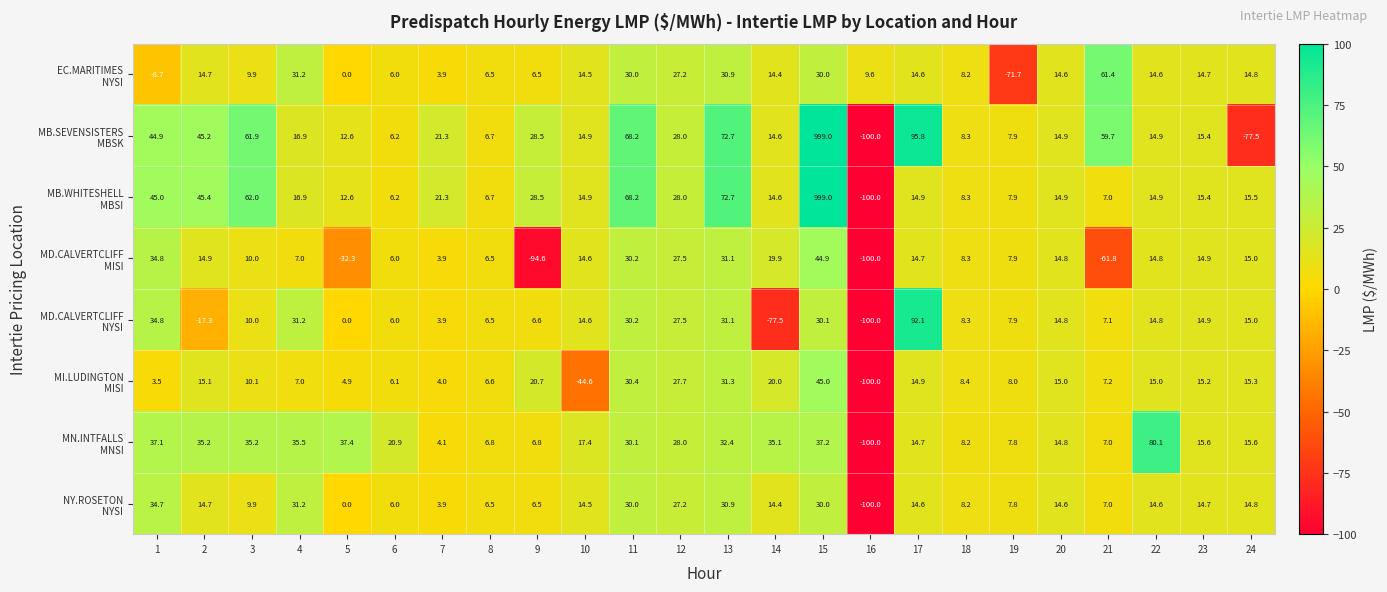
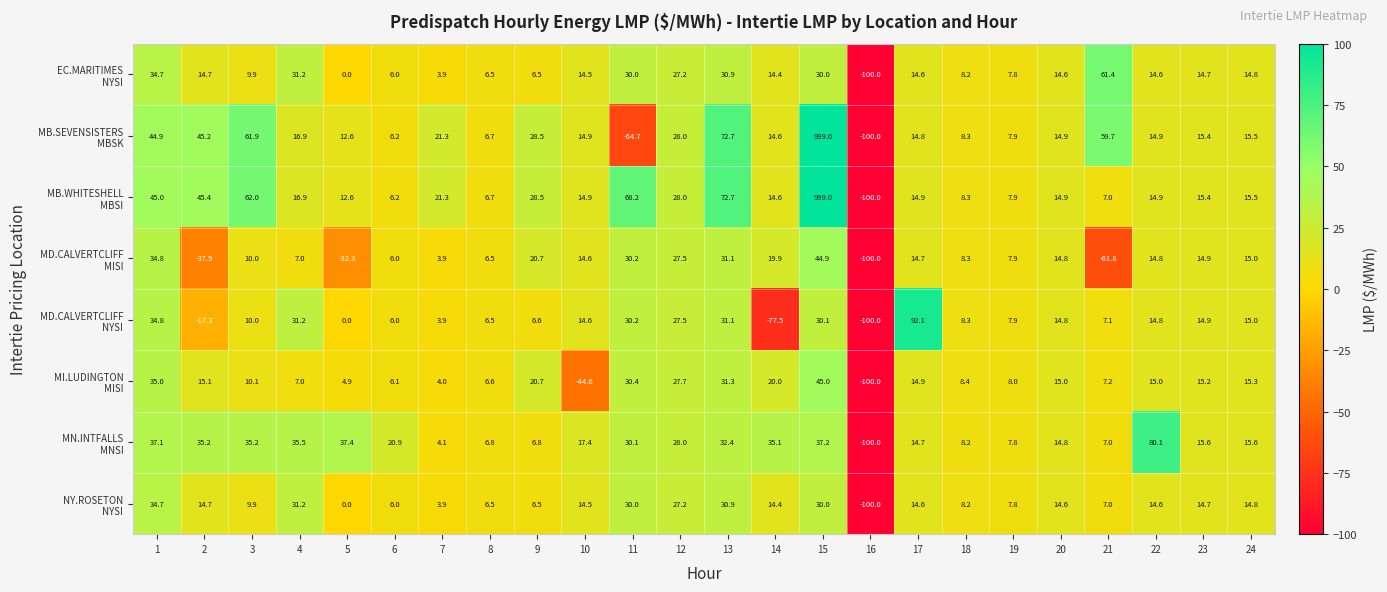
  {
    "EC.MARITIMES NYSI": {
-     "1": -8.7,
+     "1": 34.7,
      "2": 14.7,
      "3": 9.9,
      "4": 31.2,
      "5": 0.0,
      "6": 6.0,
      "7": 3.9,
      "8": 6.5,
      "9": 6.5,
      "10": 14.5,
      "11": 30.0,
      "12": 27.2,
      "13": 30.9,
      "14": 14.4,
      "15": 30.0,
-     "16": 9.6,
+     "16": -100.0,
      "17": 14.6,
      "18": 8.2,
-     "19": -71.7,
+     "19": 7.8,
      "20": 14.6,
      "21": 61.4,
      "22": 14.6,
      "23": 14.7,
      "24": 14.8
    },
    "MB.SEVENSISTERS MBSK": {
      "1": 44.9,
      "2": 45.2,
      "3": 61.9,
      "4": 16.9,
      "5": 12.6,
      "6": 6.2,
      "7": 21.3,
      "8": 6.7,
      "9": 28.5,
      "10": 14.9,
-     "11": 68.2,
+     "11": -64.7,
      "12": 28.0,
      "13": 72.7,
      "14": 14.6,
      "15": 999.0,
      "16": -100.0,
-     "17": 95.8,
+     "17": 14.8,
      "18": 8.3,
      "19": 7.9,
      "20": 14.9,
      "21": 59.7,
      "22": 14.9,
      "23": 15.4,
-     "24": -77.5
+     "24": 15.5
    },
    "MB.WHITESHELL MBSI": {
      "1": 45.0,
      "2": 45.4,
      "3": 62.0,
      "4": 16.9,
      "5": 12.6,
      "6": 6.2,
      "7": 21.3,
      "8": 6.7,
      "9": 28.5,
      "10": 14.9,
      "11": 68.2,
      "12": 28.0,
      "13": 72.7,
      "14": 14.6,
      "15": 999.0,
      "16": -100.0,
      "17": 14.9,
      "18": 8.3,
      "19": 7.9,
      "20": 14.9,
      "21": 7.0,
      "22": 14.9,
      "23": 15.4,
      "24": 15.5
    },
    "MD.CALVERTCLIFF MISI": {
      "1": 34.8,
-     "2": 14.9,
+     "2": -37.9,
      "3": 10.0,
      "4": 7.0,
      "5": -32.3,
      "6": 6.0,
      "7": 3.9,
      "8": 6.5,
-     "9": -94.6,
+     "9": 20.7,
      "10": 14.6,
      "11": 30.2,
      "12": 27.5,
      "13": 31.1,
      "14": 19.9,
      "15": 44.9,
      "16": -100.0,
      "17": 14.7,
      "18": 8.3,
      "19": 7.9,
      "20": 14.8,
      "21": -61.8,
      "22": 14.8,
      "23": 14.9,
      "24": 15.0
    },
    "MD.CALVERTCLIFF NYSI": {
      "1": 34.8,
      "2": -17.3,
      "3": 10.0,
      "4": 31.2,
      "5": 0.0,
      "6": 6.0,
      "7": 3.9,
      "8": 6.5,
      "9": 6.6,
      "10": 14.6,
      "11": 30.2,
      "12": 27.5,
      "13": 31.1,
      "14": -77.5,
      "15": 30.1,
      "16": -100.0,
      "17": 92.1,
      "18": 8.3,
      "19": 7.9,
      "20": 14.8,
      "21": 7.1,
      "22": 14.8,
      "23": 14.9,
      "24": 15.0
    },
    "MI.LUDINGTON MISI": {
-     "1": 3.5,
+     "1": 35.0,
      "2": 15.1,
      "3": 10.1,
      "4": 7.0,
      "5": 4.9,
      "6": 6.1,
      "7": 4.0,
      "8": 6.6,
      "9": 20.7,
      "10": -44.6,
      "11": 30.4,
      "12": 27.7,
      "13": 31.3,
      "14": 20.0,
      "15": 45.0,
      "16": -100.0,
      "17": 14.9,
      "18": 8.4,
      "19": 8.0,
      "20": 15.0,
      "21": 7.2,
      "22": 15.0,
      "23": 15.2,
      "24": 15.3
    },
    "MN.INTFALLS MNSI": {
      "1": 37.1,
      "2": 35.2,
      "3": 35.2,
      "4": 35.5,
      "5": 37.4,
      "6": 20.9,
      "7": 4.1,
      "8": 6.8,
      "9": 6.8,
      "10": 17.4,
      "11": 30.1,
      "12": 28.0,
      "13": 32.4,
      "14": 35.1,
      "15": 37.2,
      "16": -100.0,
      "17": 14.7,
      "18": 8.2,
      "19": 7.8,
      "20": 14.8,
      "21": 7.0,
      "22": 80.1,
      "23": 15.6,
      "24": 15.6
    },
    "NY.ROSETON NYSI": {
      "1": 34.7,
      "2": 14.7,
      "3": 9.9,
      "4": 31.2,
      "5": 0.0,
      "6": 6.0,
      "7": 3.9,
      "8": 6.5,
      "9": 6.5,
      "10": 14.5,
      "11": 30.0,
      "12": 27.2,
      "13": 30.9,
      "14": 14.4,
      "15": 30.0,
      "16": -100.0,
      "17": 14.6,
      "18": 8.2,
      "19": 7.8,
      "20": 14.6,
      "21": 7.0,
      "22": 14.6,
      "23": 14.7,
      "24": 14.8
    }
  }
